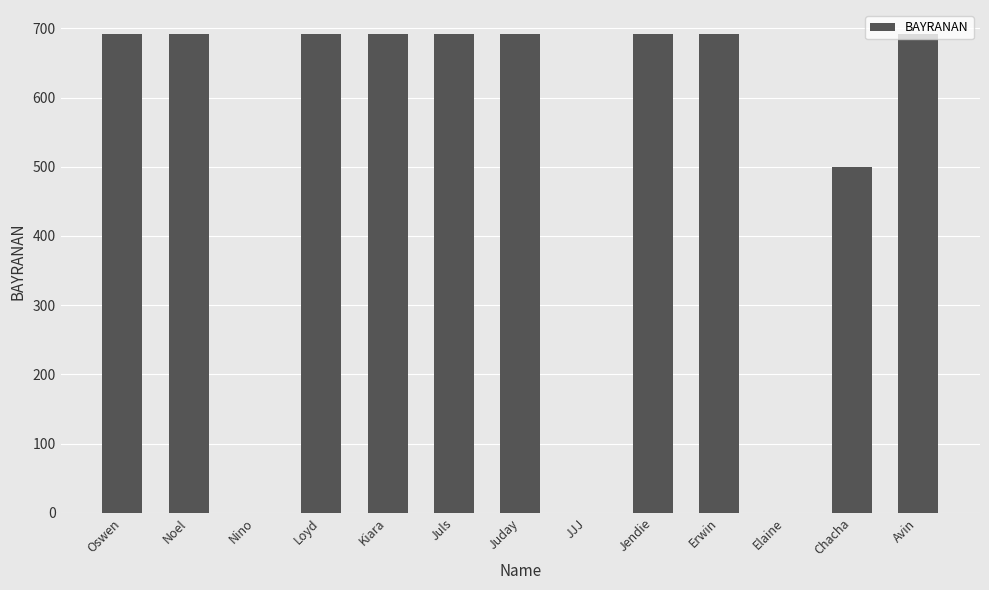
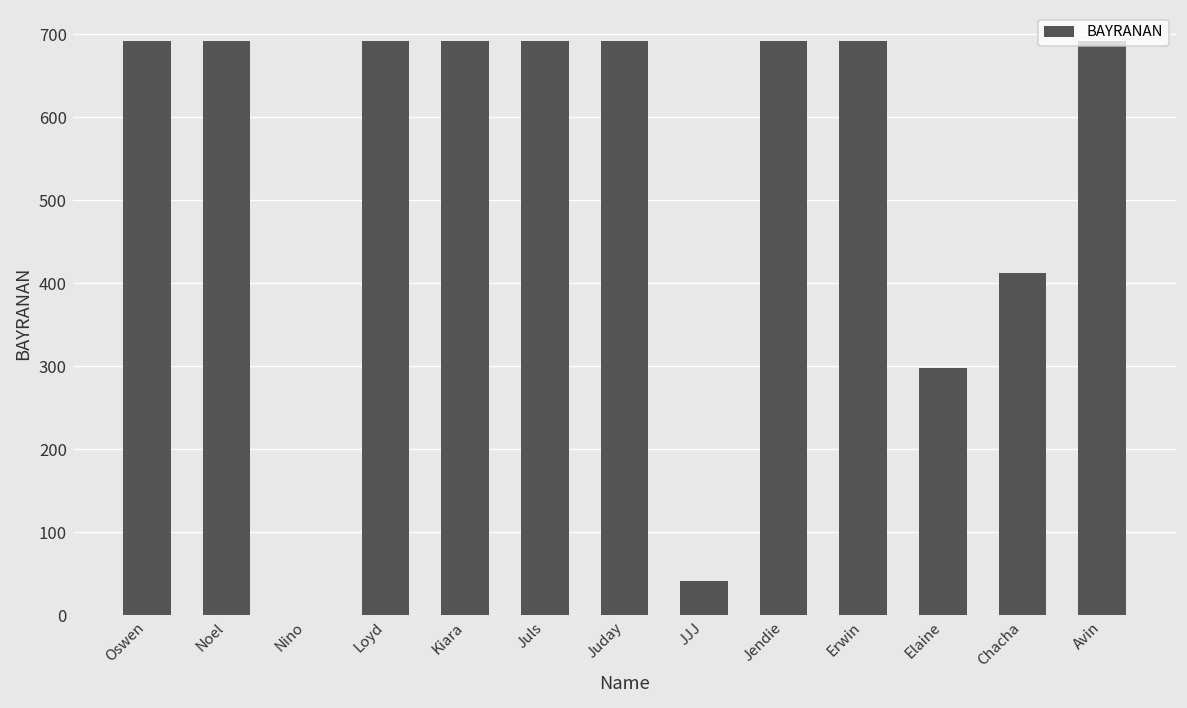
  {
    "Oswen": 690,
    "Noel": 690,
    "Nino": 0,
    "Loyd": 690,
    "Kiara": 690,
    "Juls": 690,
    "Juday": 690,
-   "JJJ": 0,
+   "JJJ": 40,
    "Jendie": 690,
    "Erwin": 690,
-   "Elaine": 0,
-   "Chacha": 500
+   "Elaine": 300,
+   "Chacha": 410
  }
